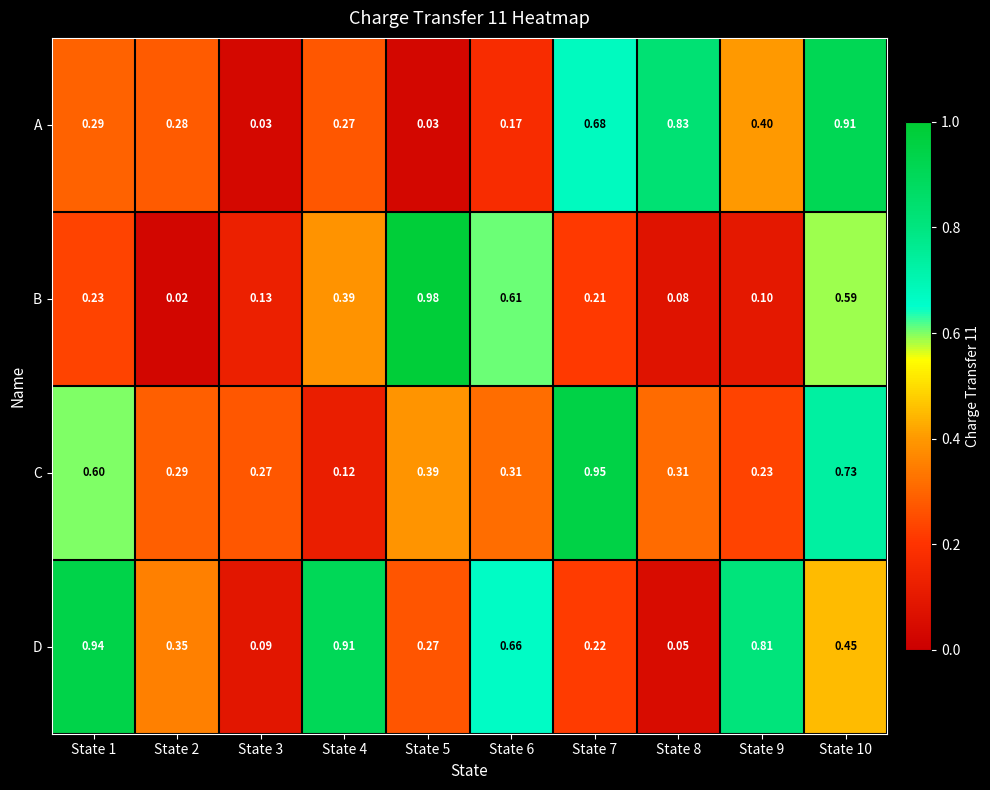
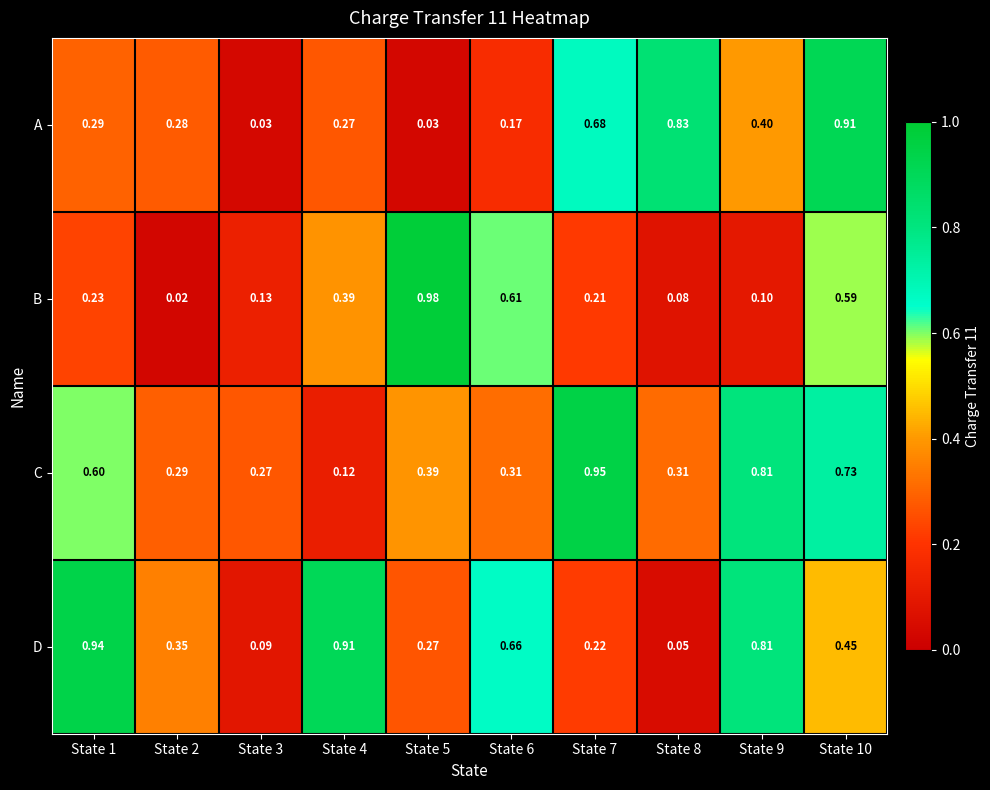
  {
    "A": {
      "State 1": 0.29,
      "State 2": 0.28,
      "State 3": 0.03,
      "State 4": 0.27,
      "State 5": 0.03,
      "State 6": 0.17,
      "State 7": 0.68,
      "State 8": 0.83,
      "State 9": 0.40,
      "State 10": 0.91
    },
    "B": {
      "State 1": 0.23,
      "State 2": 0.02,
      "State 3": 0.13,
      "State 4": 0.39,
      "State 5": 0.98,
      "State 6": 0.61,
      "State 7": 0.21,
      "State 8": 0.08,
      "State 9": 0.10,
      "State 10": 0.59
    },
    "C": {
      "State 1": 0.60,
      "State 2": 0.29,
      "State 3": 0.27,
      "State 4": 0.12,
      "State 5": 0.39,
      "State 6": 0.31,
      "State 7": 0.95,
      "State 8": 0.31,
-     "State 9": 0.23,
+     "State 9": 0.81,
      "State 10": 0.73
    },
    "D": {
      "State 1": 0.94,
      "State 2": 0.35,
      "State 3": 0.09,
      "State 4": 0.91,
      "State 5": 0.27,
      "State 6": 0.66,
      "State 7": 0.22,
      "State 8": 0.05,
      "State 9": 0.81,
      "State 10": 0.45
    }
  }
